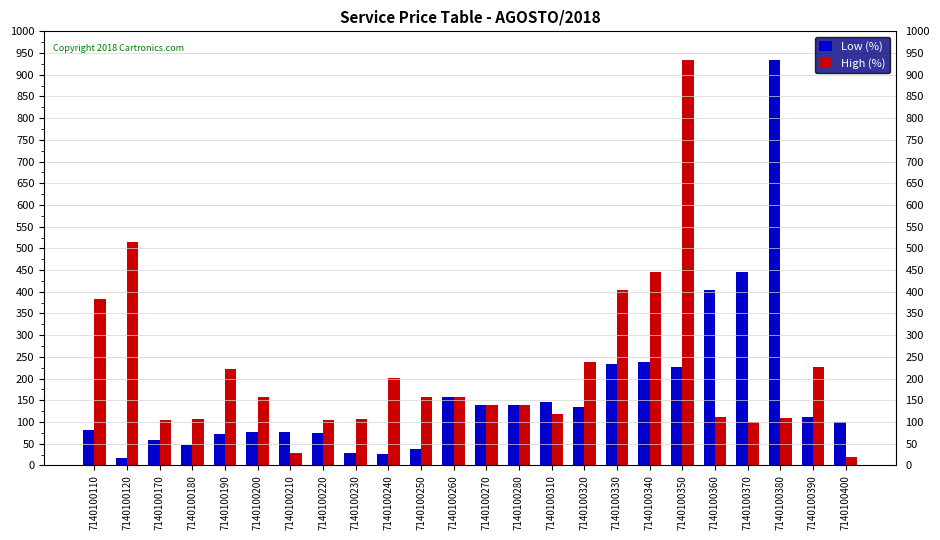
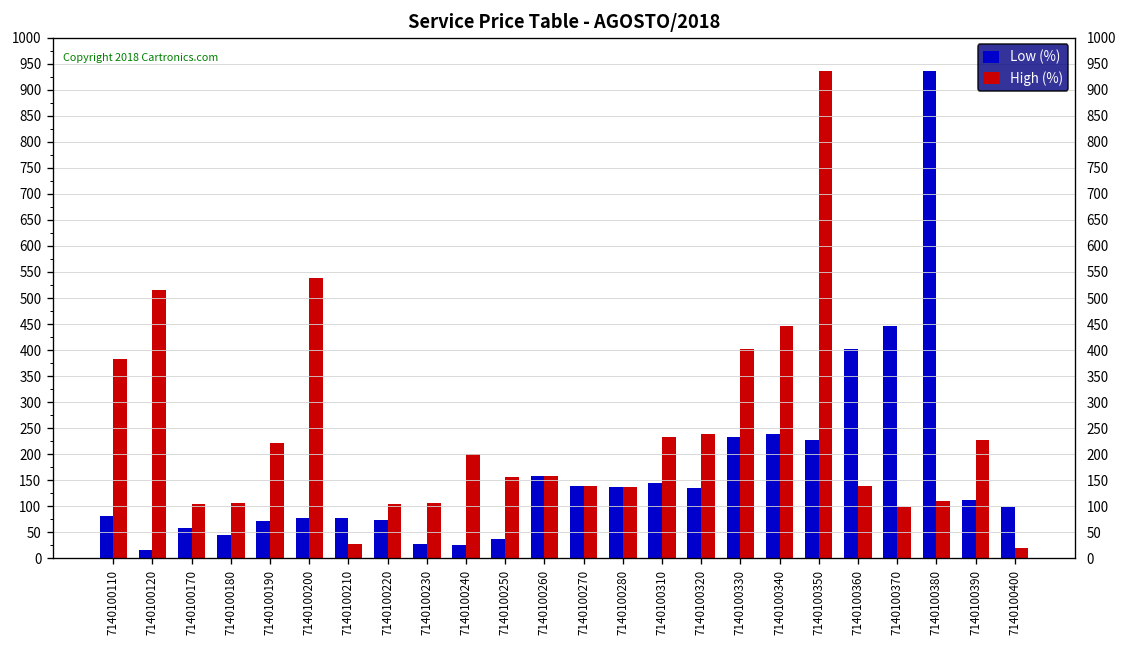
  {
    "Low (%)": {
      "7140100110": 80,
      "7140100120": 20,
      "7140100170": 60,
      "7140100180": 50,
      "7140100190": 70,
      "7140100200": 80,
      "7140100210": 80,
      "7140100220": 70,
      "7140100230": 30,
      "7140100240": 30,
      "7140100250": 40,
      "7140100260": 160,
      "7140100270": 140,
      "7140100280": 140,
      "7140100310": 140,
      "7140100320": 130,
      "7140100330": 230,
      "7140100340": 240,
      "7140100350": 230,
      "7140100360": 400,
      "7140100370": 450,
      "7140100380": 940,
      "7140100390": 110,
      "7140100400": 100
    },
    "High (%)": {
      "7140100110": 380,
      "7140100120": 520,
      "7140100170": 100,
      "7140100180": 110,
      "7140100190": 220,
-     "7140100200": 160,
+     "7140100200": 540,
      "7140100210": 30,
      "7140100220": 100,
      "7140100230": 110,
      "7140100240": 200,
      "7140100250": 160,
      "7140100260": 160,
      "7140100270": 140,
      "7140100280": 140,
-     "7140100310": 120,
+     "7140100310": 230,
      "7140100320": 240,
      "7140100330": 400,
      "7140100340": 450,
      "7140100350": 940,
-     "7140100360": 110,
+     "7140100360": 140,
      "7140100370": 100,
      "7140100380": 110,
      "7140100390": 230,
      "7140100400": 20
    }
  }
